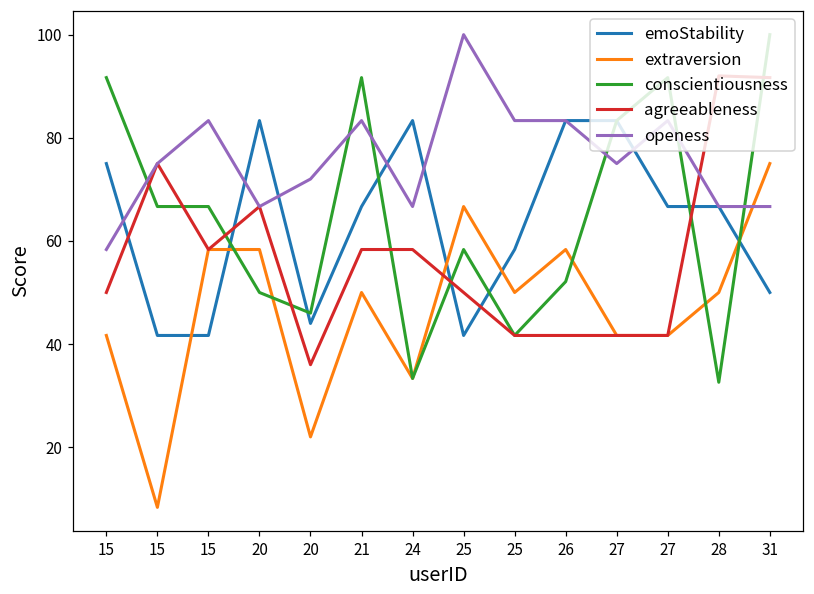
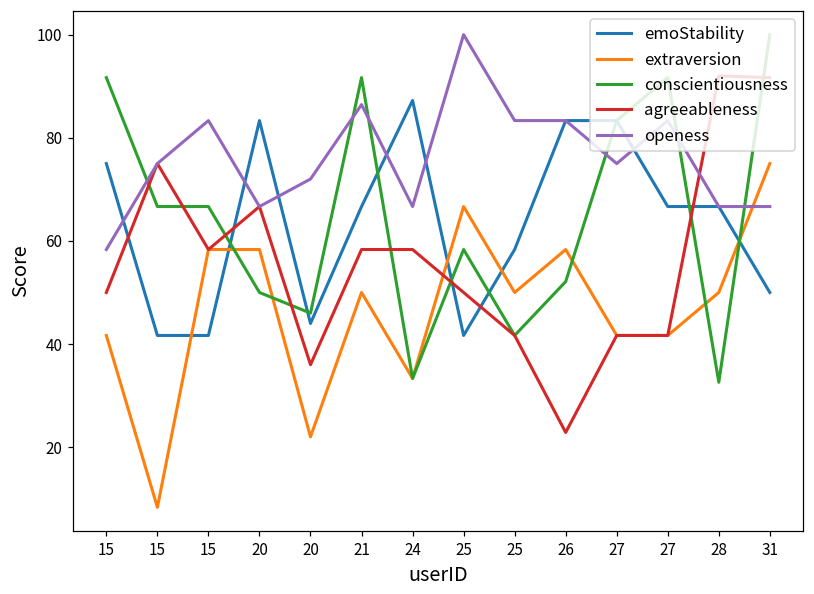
  {
    "emoStability": {
      "21": 67,
-     "24": 83,
+     "24": 87,
      "31": 50
    },
    "extraversion": {
      "21": 50,
      "26": 58,
      "28": 50,
      "31": 75
    },
    "conscientiousness": {
      "21": 92,
      "26": 52,
      "28": 33
    },
    "agreeableness": {
      "21": 58,
      "24": 58,
-     "26": 42
+     "26": 23
    },
    "openess": {
-     "21": 83,
+     "21": 86,
      "24": 67,
      "31": 67
    }
  }
